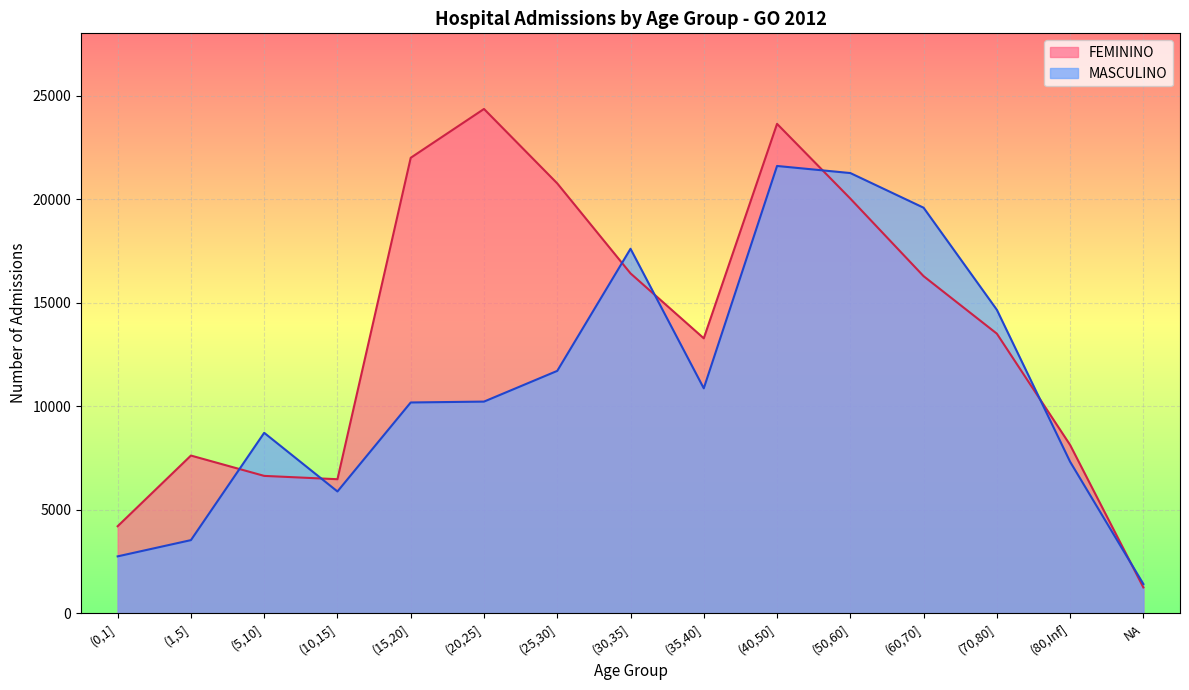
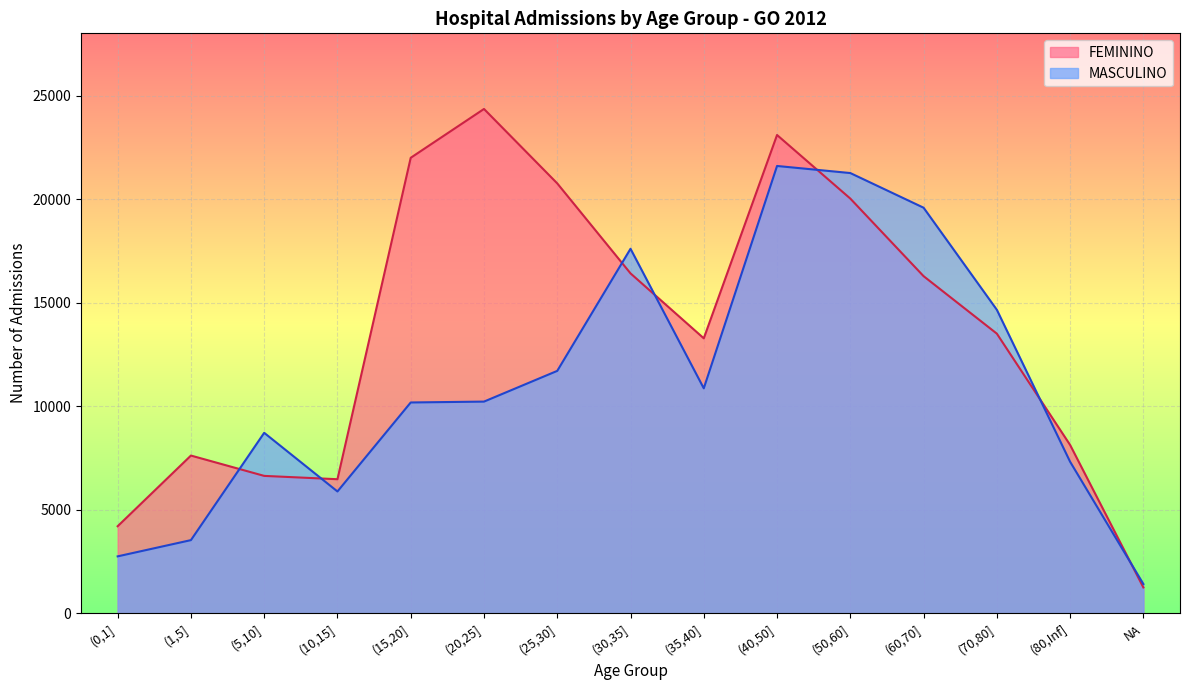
  {
    "FEMININO": {
      "(0,1]": 4200,
      "(1,5]": 7600,
      "(5,10]": 6600,
      "(10,15]": 6500,
      "(15,20]": 22000,
      "(20,25]": 24400,
      "(25,30]": 20800,
      "(30,35]": 16400,
      "(35,40]": 13300,
-     "(40,50]": 23700,
+     "(40,50]": 23100,
      "(50,60]": 20000,
      "(60,70]": 16300,
      "(70,80]": 13500,
      "(80,Inf]": 8100,
      "NA": 1200
    },
    "MASCULINO": {
      "(0,1]": 2700,
      "(1,5]": 3500,
      "(5,10]": 8700,
      "(10,15]": 5900,
      "(15,20]": 10200,
      "(20,25]": 10200,
      "(25,30]": 11700,
      "(30,35]": 17600,
      "(35,40]": 10900,
      "(40,50]": 21600,
      "(50,60]": 21300,
      "(60,70]": 19600,
      "(70,80]": 14700,
      "(80,Inf]": 7300,
      "NA": 1400
    }
  }
